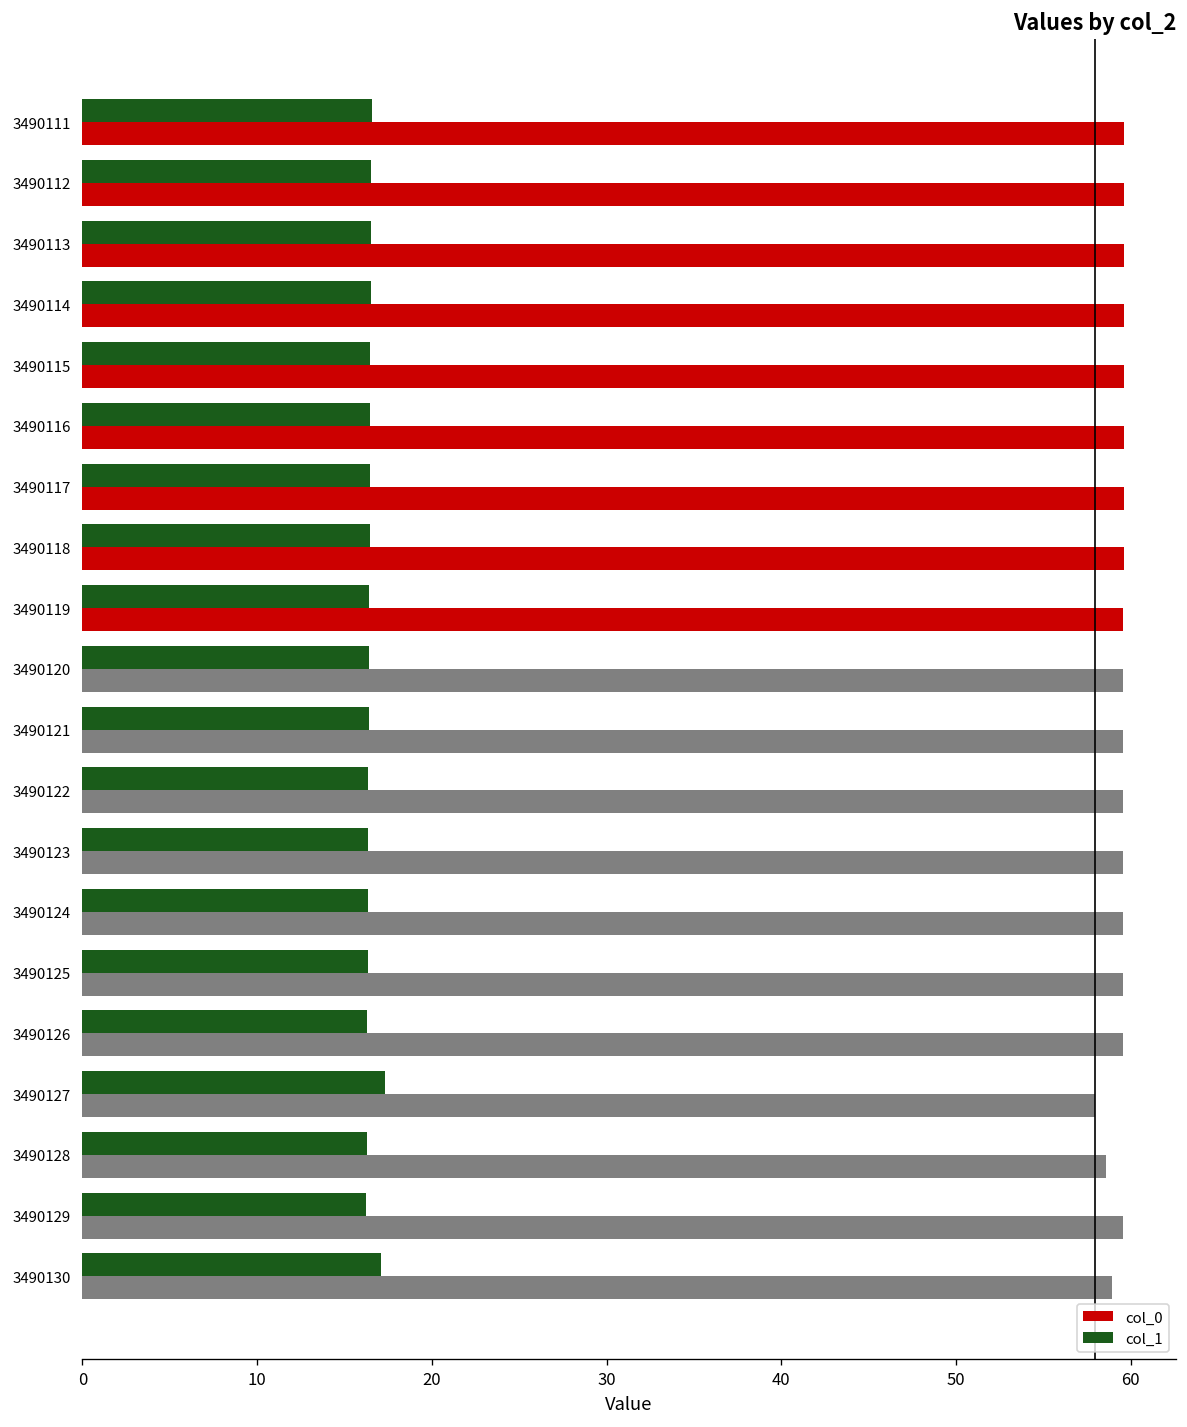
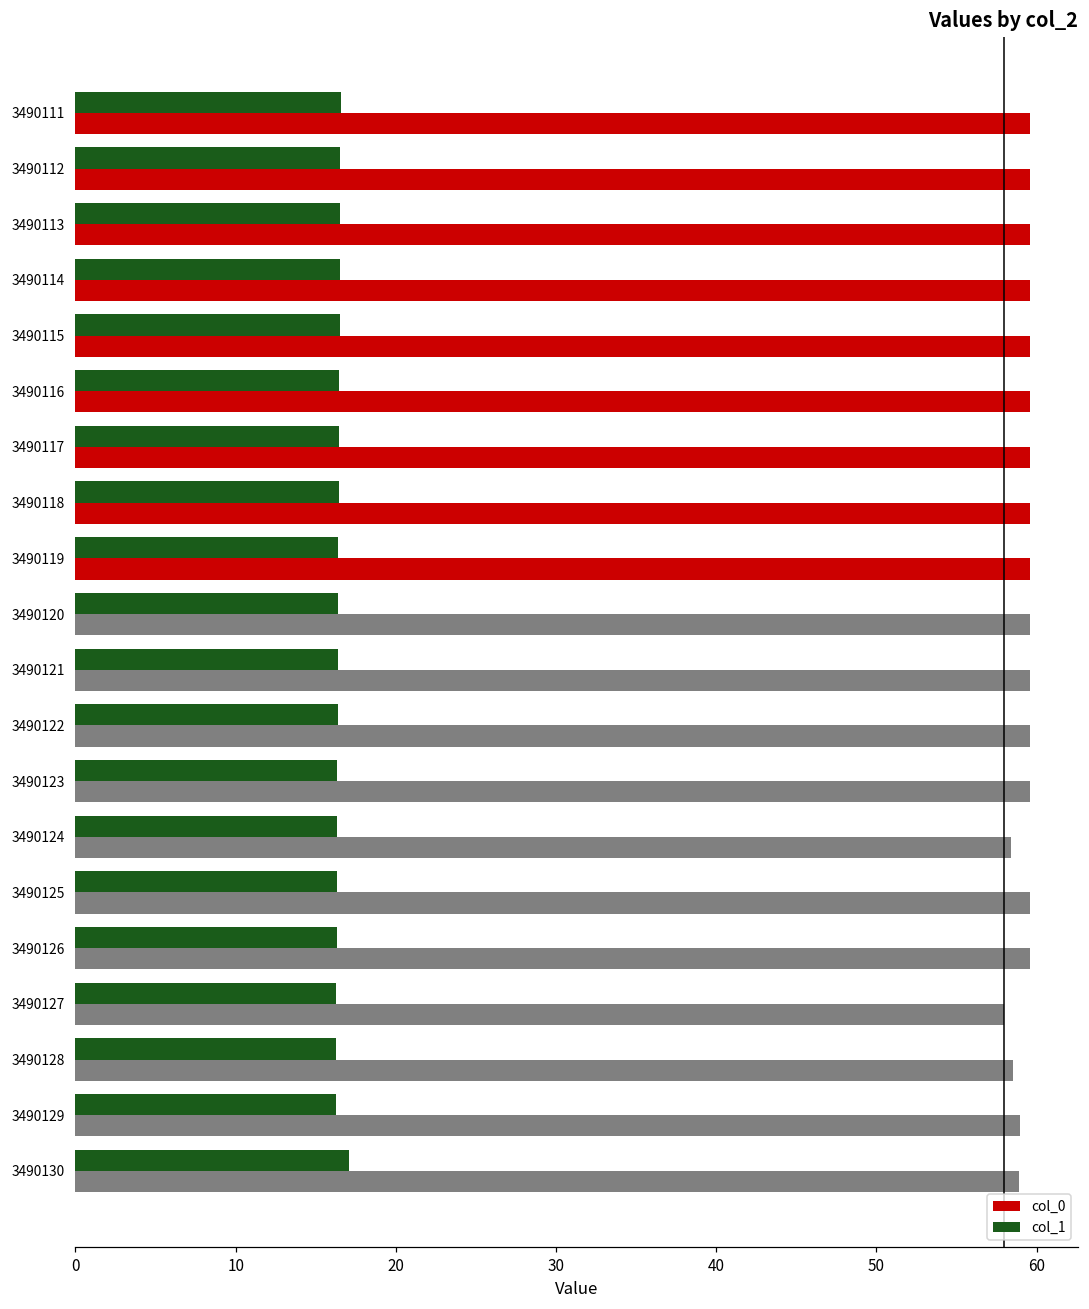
  {
    "col_0": {
      "3490111": 59.6,
      "3490112": 59.6,
      "3490113": 59.6,
      "3490114": 59.6,
      "3490115": 59.6,
      "3490116": 59.6,
      "3490117": 59.6,
      "3490118": 59.6,
      "3490119": 59.6,
      "3490120": 59.6,
      "3490121": 59.6,
      "3490122": 59.6,
      "3490123": 59.6,
-     "3490124": 59.6,
+     "3490124": 58.4,
      "3490125": 59.6,
      "3490126": 59.6,
      "3490127": 58.0,
      "3490128": 58.6,
-     "3490129": 59.6,
+     "3490129": 58.9,
      "3490130": 58.9
    },
    "col_1": {
      "3490111": 16.6,
      "3490112": 16.5,
      "3490113": 16.5,
      "3490114": 16.5,
      "3490115": 16.5,
      "3490116": 16.5,
      "3490117": 16.5,
      "3490118": 16.4,
      "3490119": 16.4,
      "3490120": 16.4,
      "3490121": 16.4,
      "3490122": 16.4,
      "3490123": 16.4,
      "3490124": 16.3,
      "3490125": 16.3,
      "3490126": 16.3,
-     "3490127": 17.3,
+     "3490127": 16.3,
      "3490128": 16.3,
      "3490129": 16.3,
      "3490130": 17.1
    }
  }
